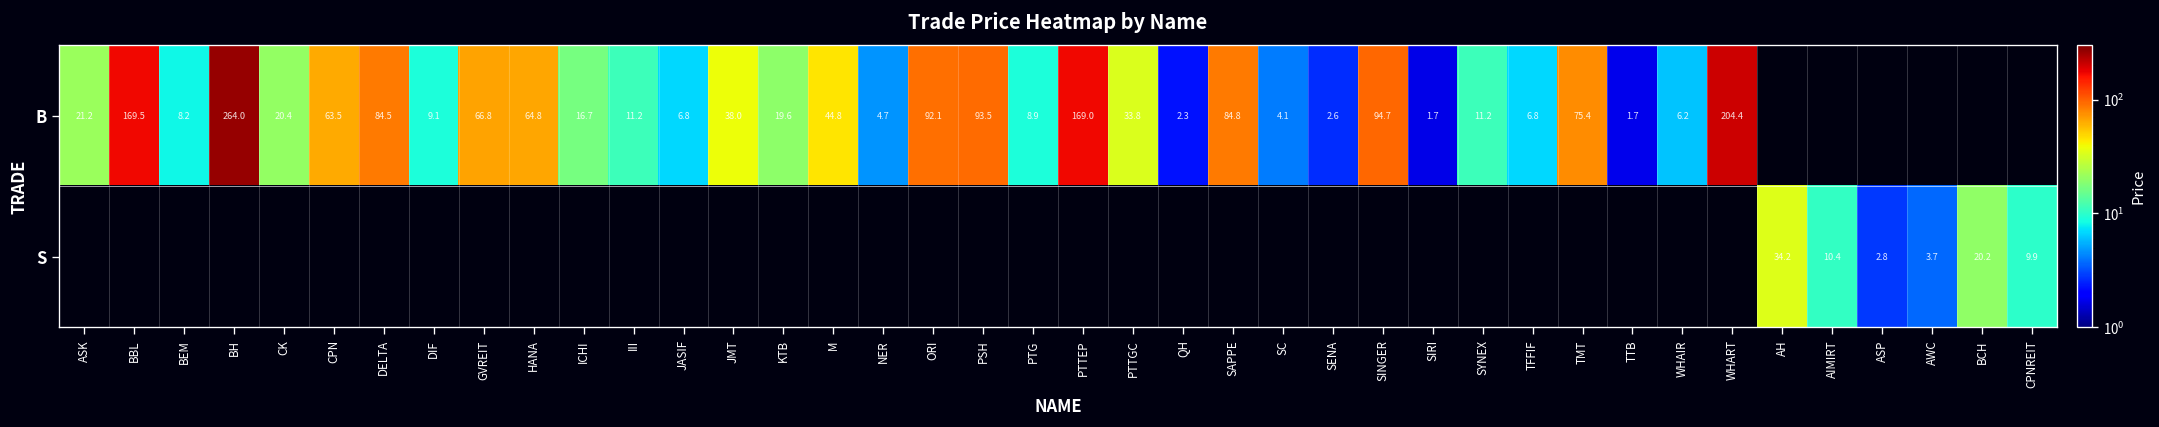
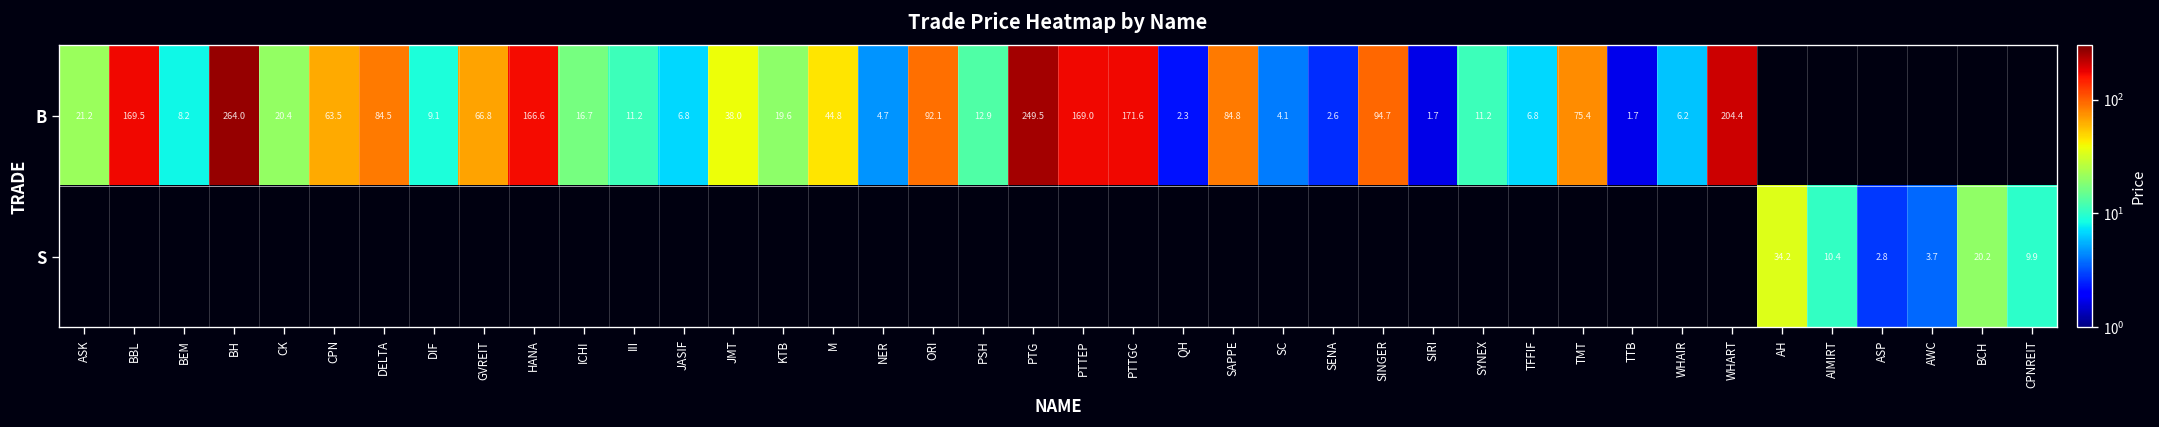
  {
    "B": {
      "ASK": 21.2,
      "BBL": 169.5,
      "BEM": 8.2,
      "BH": 264.0,
      "CK": 20.4,
      "CPN": 63.5,
      "DELTA": 84.5,
      "DIF": 9.1,
      "GVREIT": 66.8,
-     "HANA": 64.8,
+     "HANA": 166.6,
      "ICHI": 16.7,
      "III": 11.2,
      "JASIF": 6.8,
      "JMT": 38.0,
      "KTB": 19.6,
      "M": 44.8,
      "NER": 4.7,
      "ORI": 92.1,
-     "PSH": 93.5,
-     "PTG": 8.9,
+     "PSH": 12.9,
+     "PTG": 249.5,
      "PTTEP": 169.0,
-     "PTTGC": 33.8,
+     "PTTGC": 171.6,
      "QH": 2.3,
      "SAPPE": 84.8,
      "SC": 4.1,
      "SENA": 2.6,
      "SINGER": 94.7,
      "SIRI": 1.7,
      "SYNEX": 11.2,
      "TFFIF": 6.8,
      "TMT": 75.4,
      "TTB": 1.7,
      "WHAIR": 6.2,
      "WHART": 204.4
    },
    "S": {
      "AH": 34.2,
      "AIMIRT": 10.4,
      "ASP": 2.8,
      "AWC": 3.7,
      "BCH": 20.2,
      "CPNREIT": 9.9
    }
  }
